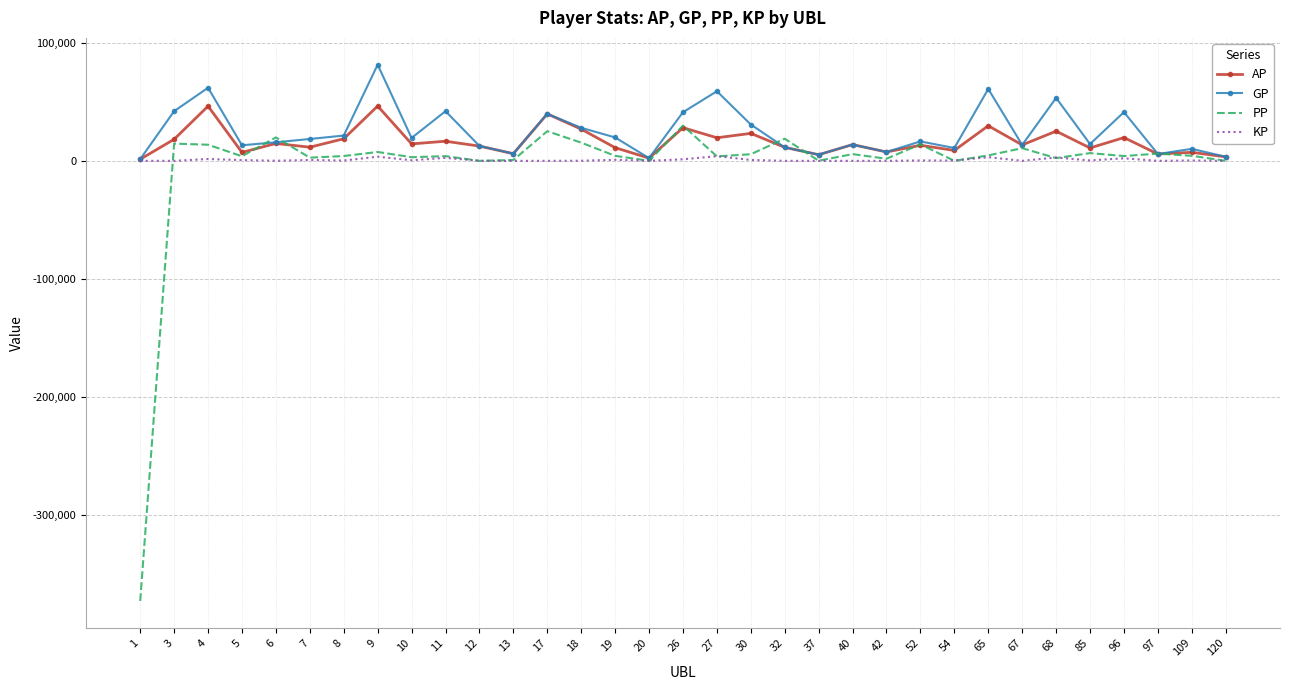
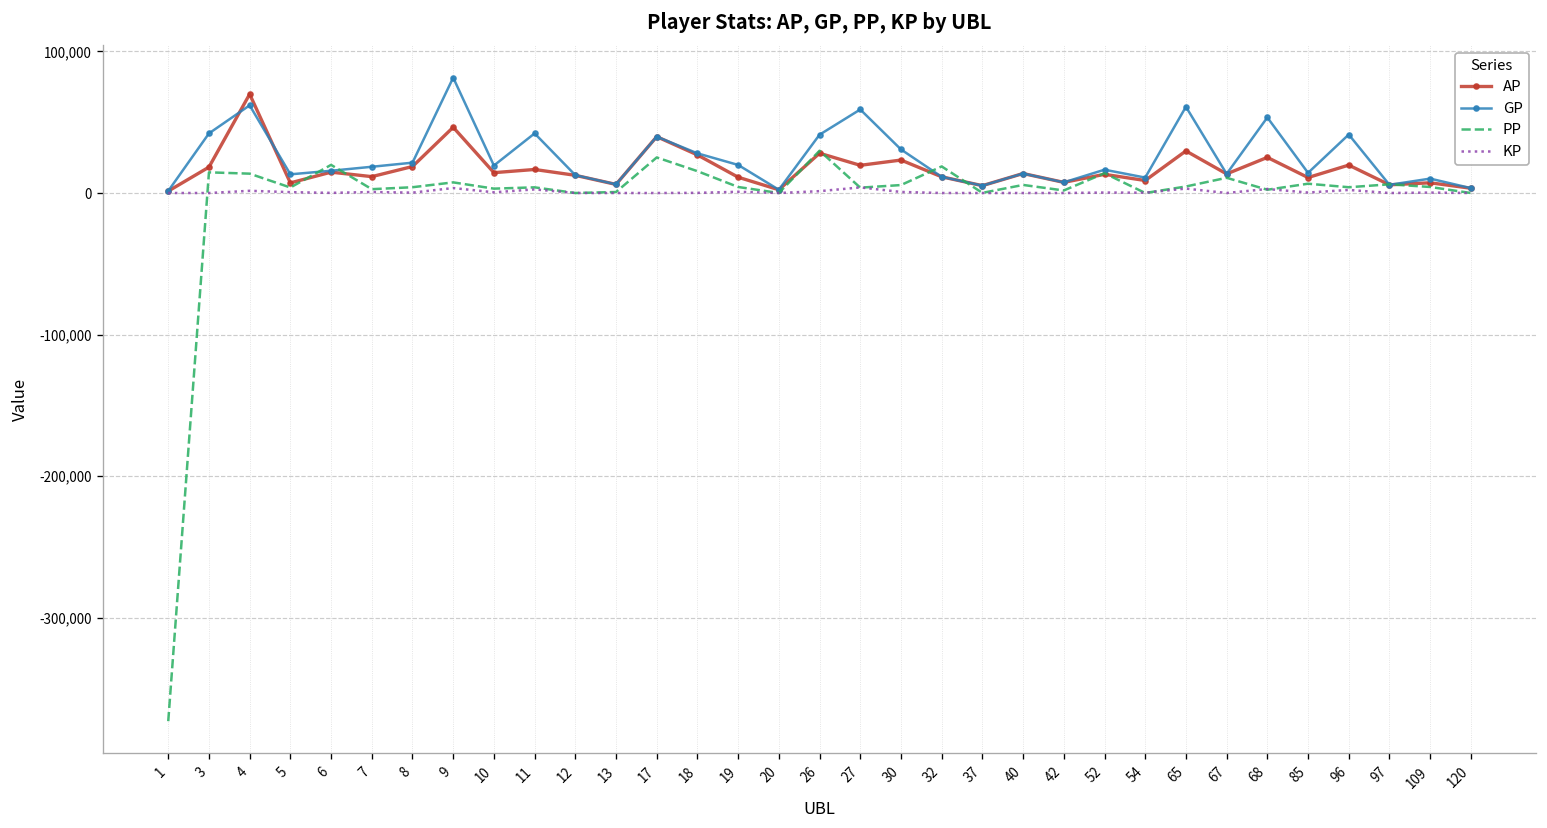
  {
    "AP": {
      "3": "18,000",
-     "4": "46,000",
+     "4": "70,000",
      "5": "7,000",
      "7": "12,000",
      "8": "19,000",
      "9": "46,000",
      "10": "14,000",
      "11": "17,000",
      "19": "11,000",
      "27": "20,000",
      "30": "23,000",
      "65": "30,000",
      "68": "25,000",
      "85": "11,000",
      "96": "20,000",
      "109": "7,000"
    },
    "GP": {
      "3": "42,000",
      "4": "62,000",
      "5": "13,000",
      "7": "19,000",
      "8": "21,000",
      "9": "81,000",
      "10": "19,000",
      "11": "42,000",
      "19": "20,000",
      "26": "41,000",
      "27": "59,000",
      "30": "31,000",
      "52": "16,000",
      "65": "61,000",
      "68": "53,000",
      "85": "14,000",
      "96": "41,000",
      "109": "10,000"
    },
    "PP": {
      "1": "-373,000",
      "3": "15,000",
      "4": "14,000",
      "5": "4,000",
      "6": "20,000",
      "8": "4,000",
      "9": "8,000",
      "10": "3,000",
      "17": "25,000",
      "18": "15,000",
      "19": "4,000",
      "30": "6,000",
      "32": "19,000",
      "40": "6,000",
      "67": "11,000",
      "85": "7,000",
      "109": "4,000"
    },
    "KP": {
      "3": "0",
      "4": "2,000",
      "5": "1,000",
      "6": "0",
      "8": "0",
      "9": "4,000",
      "10": "1,000",
      "17": "0",
      "18": "0",
      "19": "1,000",
      "26": "1,000",
      "30": "1,000",
      "32": "0",
      "40": "0",
      "52": "0",
      "67": "0",
      "85": "0",
      "97": "0",
      "109": "0"
    }
  }
